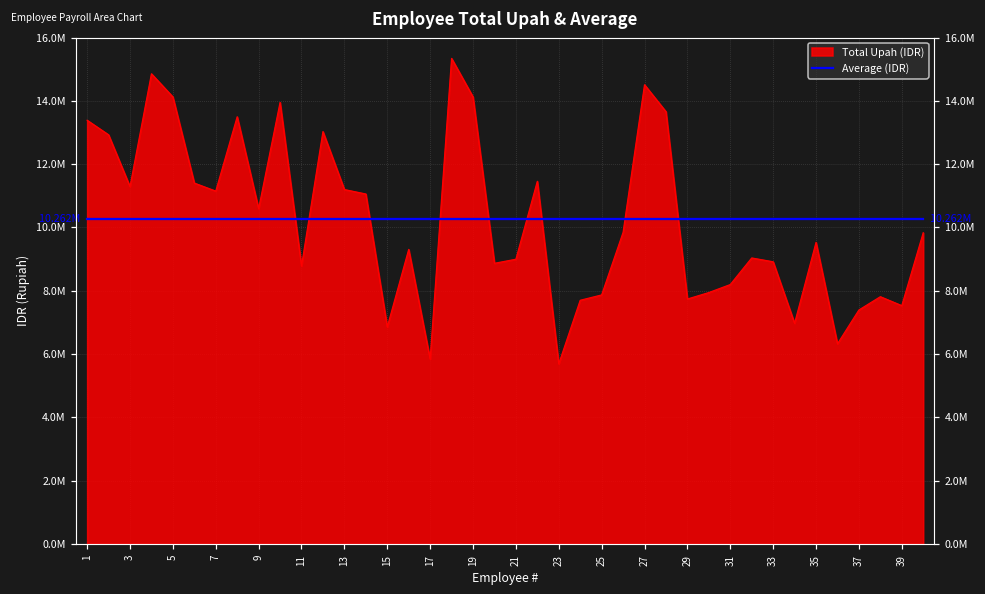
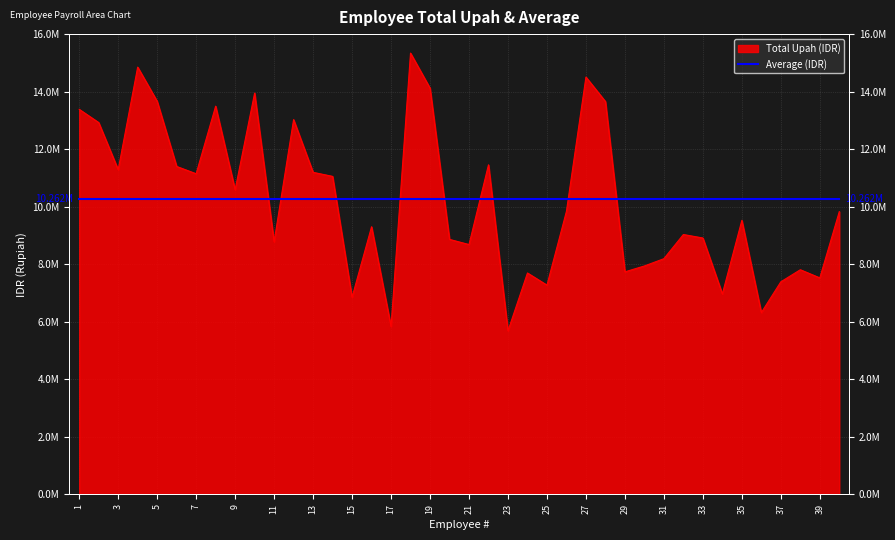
  {
    "Total Upah (IDR)": {
      "1": "13400000",
      "3": "11300000",
-     "5": "14100000",
+     "5": "13700000",
      "7": "11100000",
      "9": "10600000",
      "11": "8800000",
      "13": "11200000",
      "15": "6900000",
      "17": "5800000",
      "19": "14100000",
-     "21": "9000000",
+     "21": "8700000",
      "23": "5700000",
-     "25": "7900000",
+     "25": "7300000",
      "27": "14500000",
      "29": "7700000",
      "31": "8200000",
      "33": "8900000",
      "35": "9500000",
      "37": "7400000",
      "39": "7500000"
    },
    "Average (IDR)": {
      "1": "10.262M"
    }
  }
